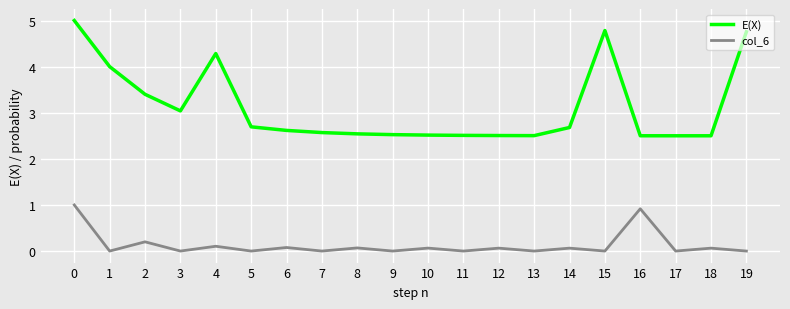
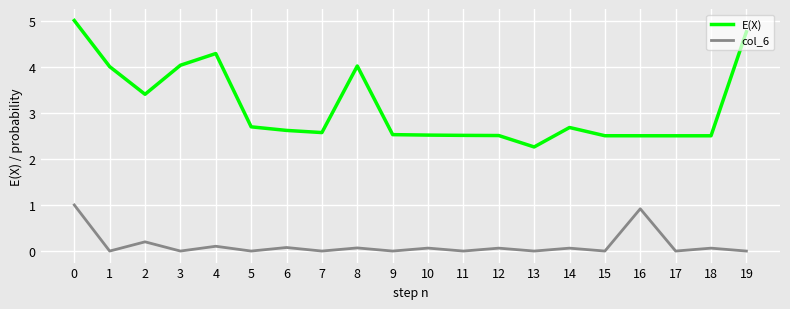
  {
    "E(X)": {
      "0": 5.0,
      "1": 4.0,
      "2": 3.4,
-     "3": 3.0,
+     "3": 4.0,
      "4": 4.3,
      "5": 2.7,
      "6": 2.6,
      "7": 2.6,
-     "8": 2.5,
+     "8": 4.0,
      "9": 2.5,
      "10": 2.5,
      "11": 2.5,
      "12": 2.5,
-     "13": 2.5,
+     "13": 2.3,
      "14": 2.7,
-     "15": 4.8,
+     "15": 2.5,
      "16": 2.5,
      "17": 2.5,
      "18": 2.5
    },
    "col_6": {
      "0": 1.0,
      "1": 0.0,
      "2": 0.2,
      "3": 0.0,
      "4": 0.1,
      "5": 0.0,
      "6": 0.1,
      "7": 0.0,
      "8": 0.1,
      "9": 0.0,
      "10": 0.1,
      "11": 0.0,
      "12": 0.1,
      "13": 0.0,
      "14": 0.1,
      "15": 0.0,
      "16": 0.9,
      "17": 0.0,
      "18": 0.1,
      "19": 0.0
    }
  }
